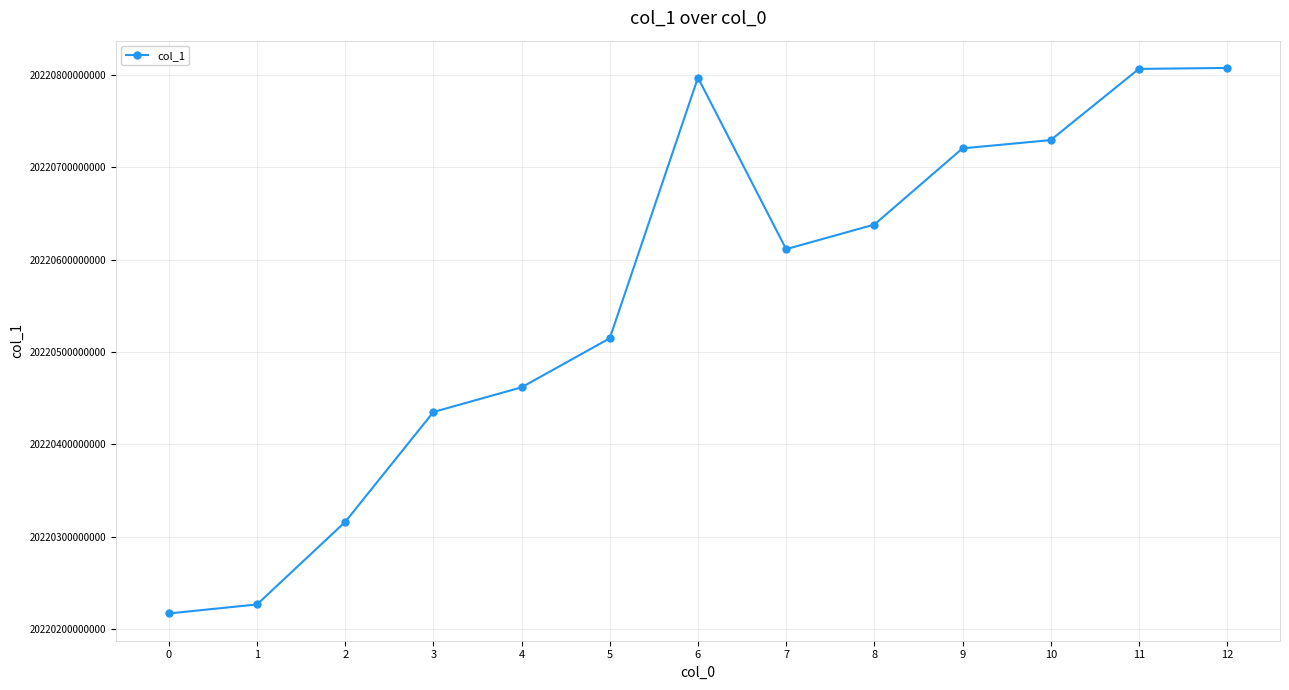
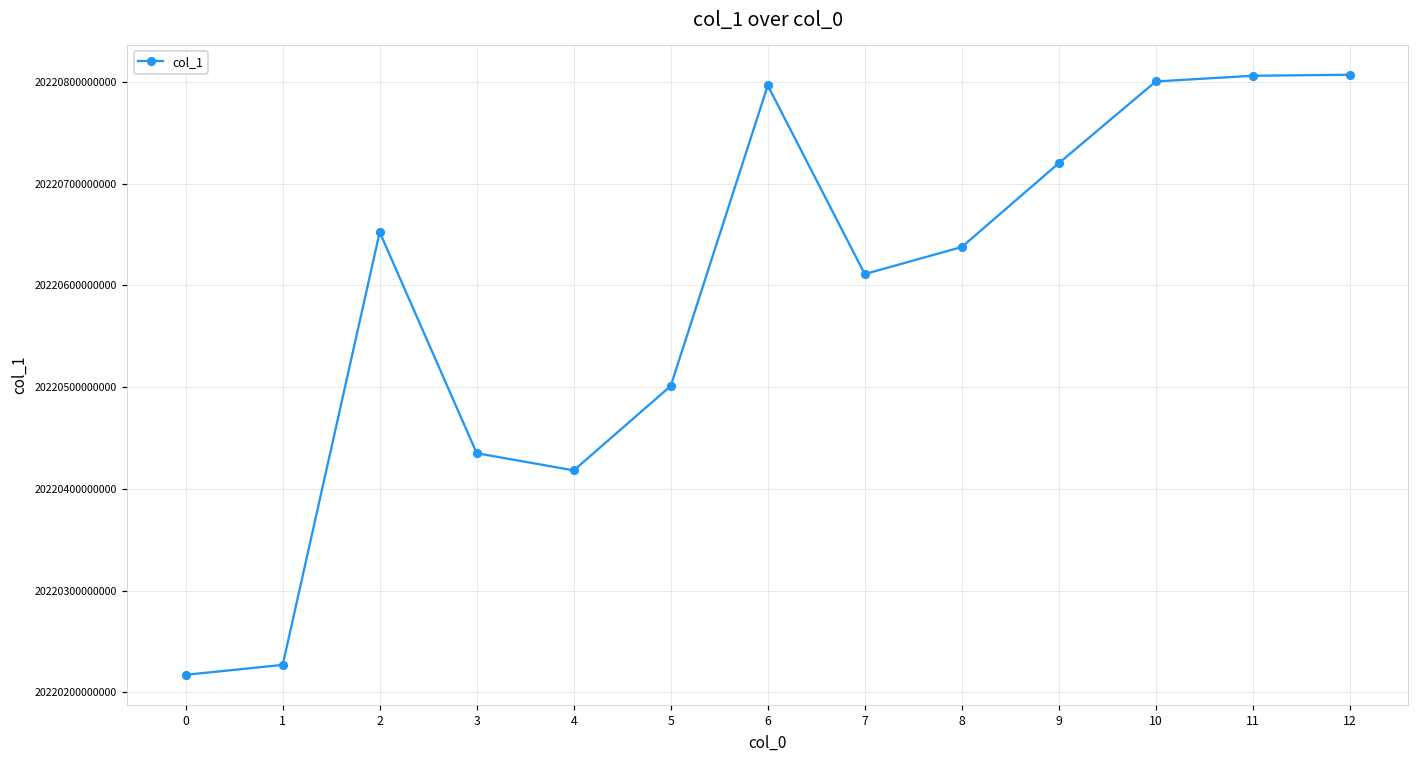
  {
    "0": 20220220000000,
    "1": 20220230000000,
-   "2": 20220320000000,
+   "2": 20220650000000,
    "3": 20220440000000,
-   "4": 20220460000000,
-   "5": 20220510000000,
+   "4": 20220420000000,
+   "5": 20220500000000,
    "6": 20220800000000,
    "7": 20220610000000,
    "8": 20220640000000,
    "9": 20220720000000,
-   "10": 20220730000000,
+   "10": 20220800000000,
    "11": 20220810000000,
    "12": 20220810000000
  }
